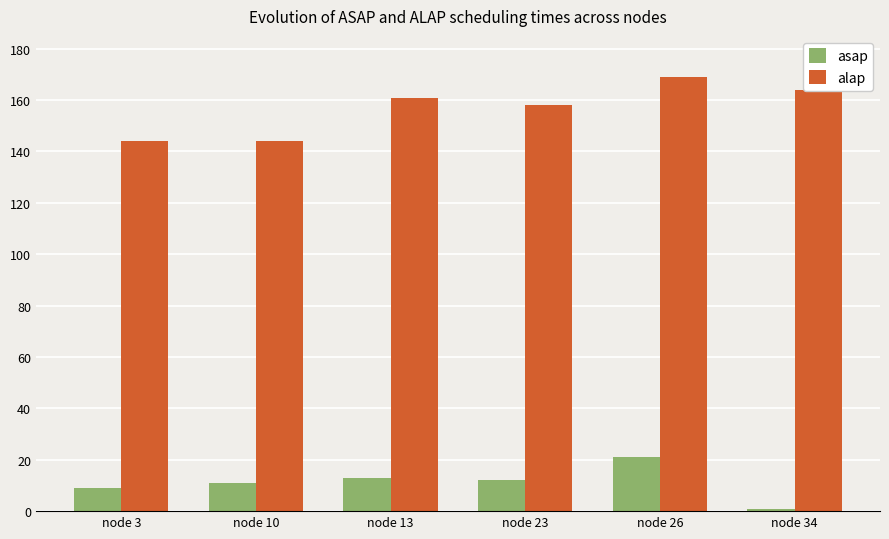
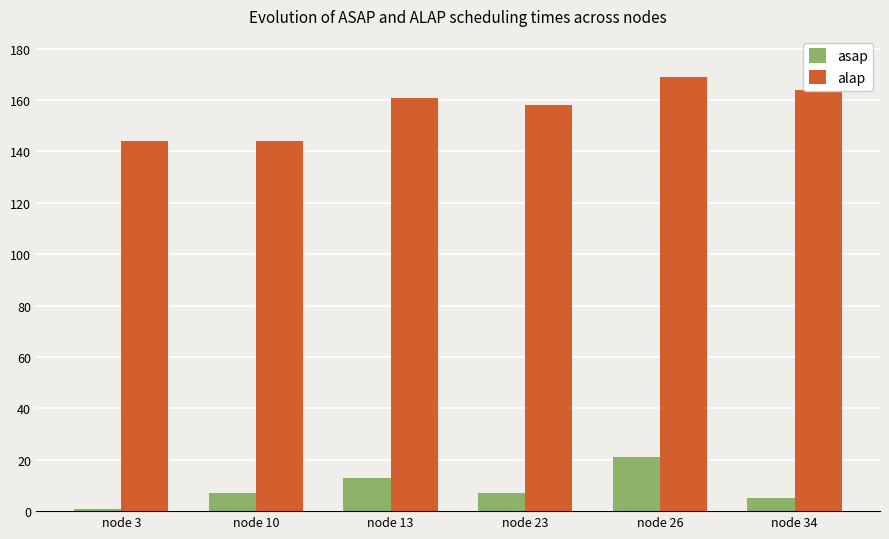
  {
    "asap": {
-     "node 3": 9,
-     "node 10": 11,
+     "node 3": 1,
+     "node 10": 7,
      "node 13": 13,
-     "node 23": 12,
+     "node 23": 7,
      "node 26": 21,
-     "node 34": 1
+     "node 34": 5
    },
    "alap": {
      "node 3": 144,
      "node 10": 144,
      "node 13": 161,
      "node 23": 158,
      "node 26": 169
    }
  }
